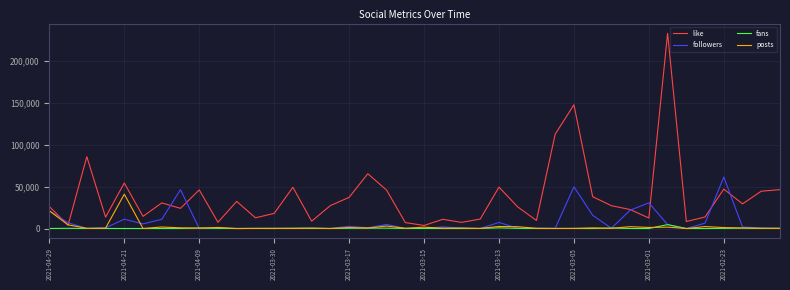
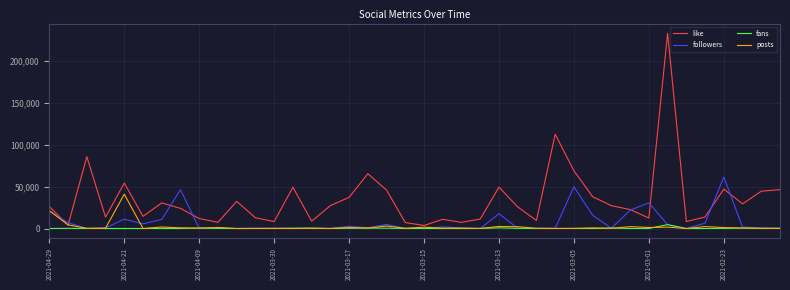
  {
    "like": {
      "2021-04-29": "30,000",
      "2021-04-21": "50,000",
-     "2021-04-09": "50,000",
-     "2021-03-30": "20,000",
+     "2021-04-09": "10,000",
+     "2021-03-30": "10,000",
      "2021-03-13": "50,000",
-     "2021-03-05": "150,000"
+     "2021-03-05": "70,000"
    },
    "followers": {
      "2021-04-21": "10,000",
-     "2021-03-13": "10,000",
+     "2021-03-13": "20,000",
      "2021-03-05": "50,000"
    },
    "fans": {
      "2021-04-29": "0",
      "2021-04-21": "0"
    },
    "posts": {
      "2021-04-21": "40,000"
    }
  }
